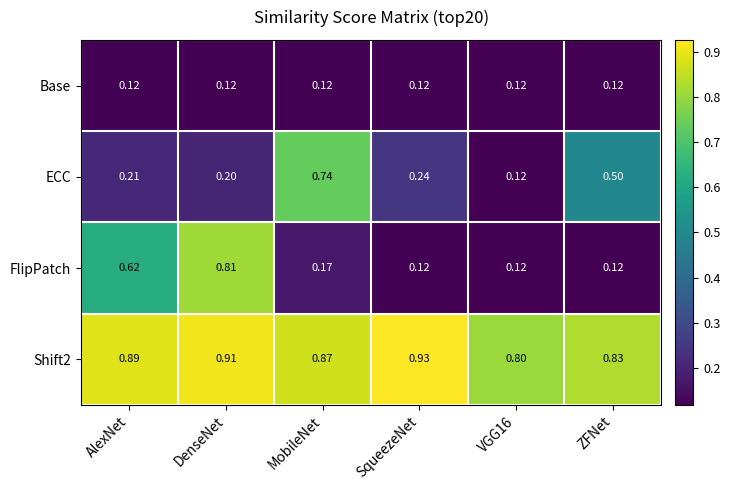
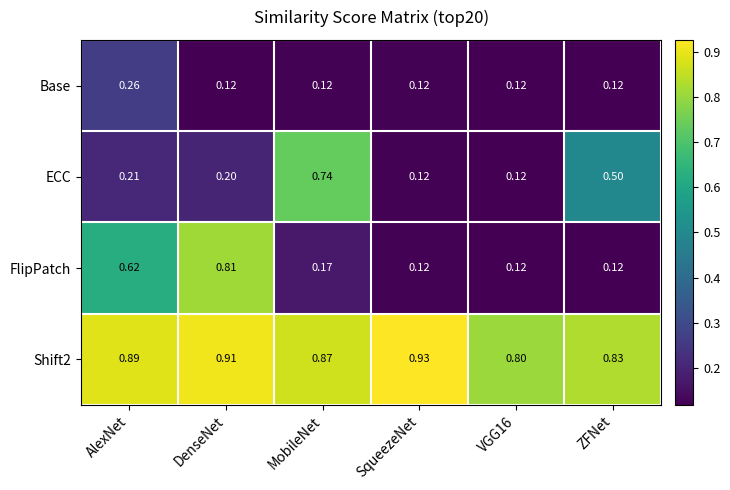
  {
    "Base": {
-     "AlexNet": 0.12,
+     "AlexNet": 0.26,
      "DenseNet": 0.12,
      "MobileNet": 0.12,
      "SqueezeNet": 0.12,
      "VGG16": 0.12,
      "ZFNet": 0.12
    },
    "ECC": {
      "AlexNet": 0.21,
      "DenseNet": 0.20,
      "MobileNet": 0.74,
-     "SqueezeNet": 0.24,
+     "SqueezeNet": 0.12,
      "VGG16": 0.12,
      "ZFNet": 0.50
    },
    "FlipPatch": {
      "AlexNet": 0.62,
      "DenseNet": 0.81,
      "MobileNet": 0.17,
      "SqueezeNet": 0.12,
      "VGG16": 0.12,
      "ZFNet": 0.12
    },
    "Shift2": {
      "AlexNet": 0.89,
      "DenseNet": 0.91,
      "MobileNet": 0.87,
      "SqueezeNet": 0.93,
      "VGG16": 0.80,
      "ZFNet": 0.83
    }
  }
